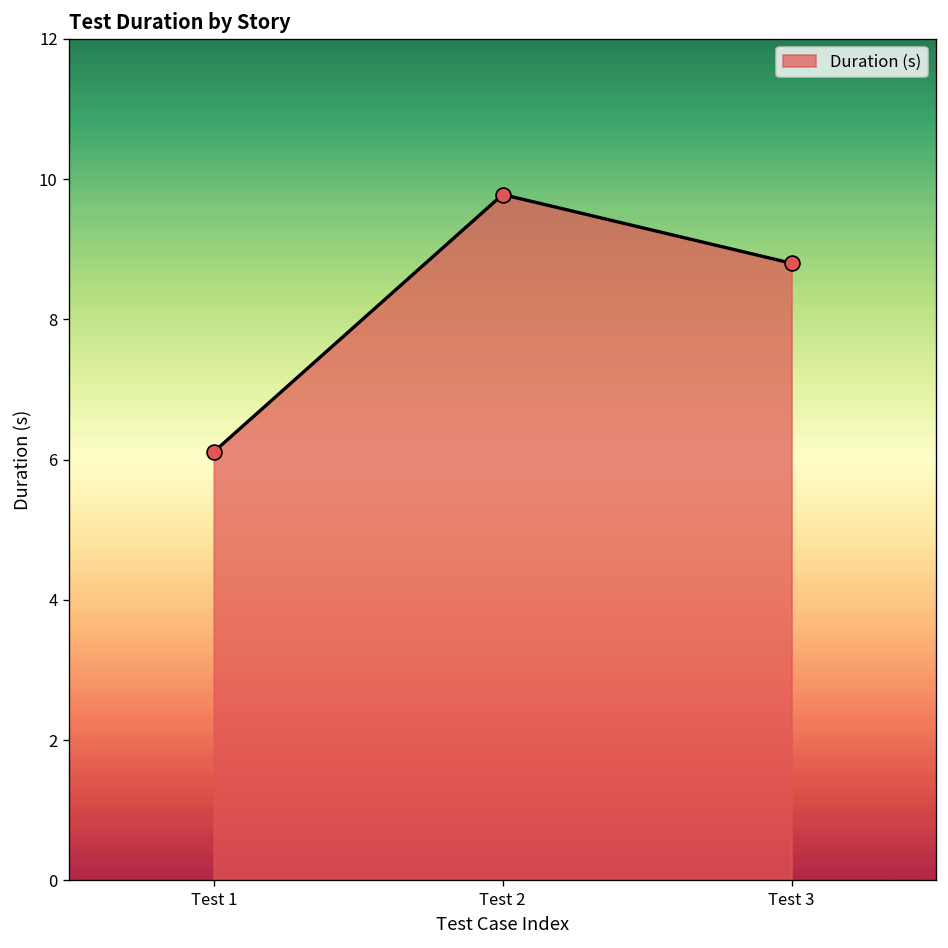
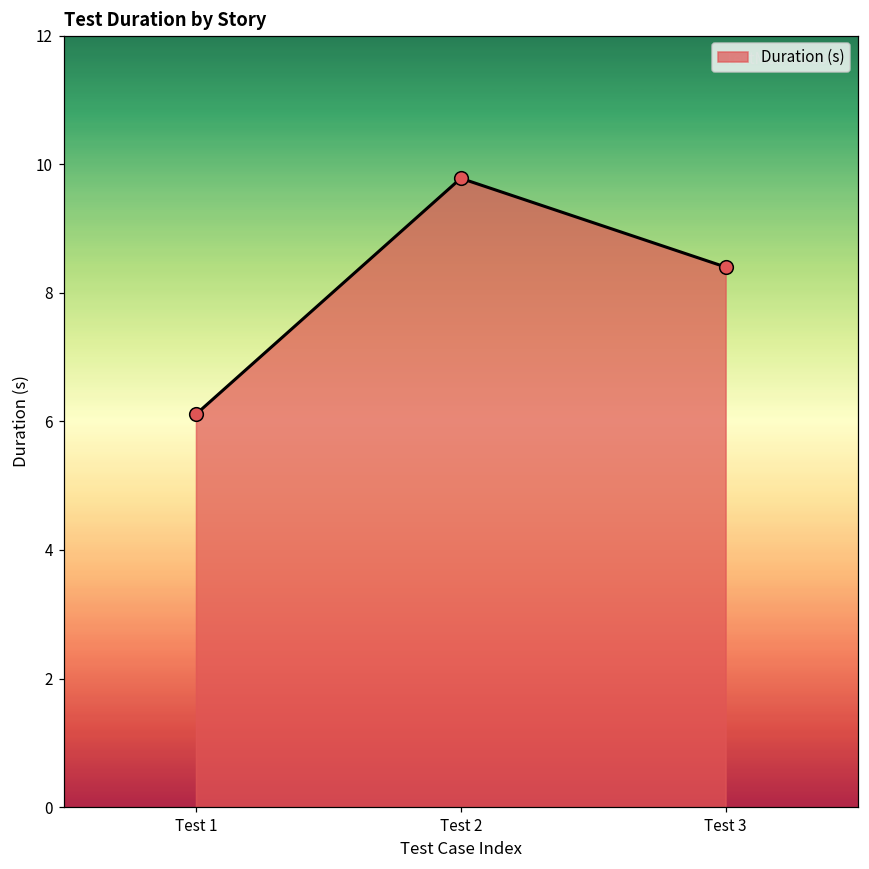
  {
    "Test 1": 6.1,
    "Test 2": 9.8,
-   "Test 3": 8.8
+   "Test 3": 8.4
  }
